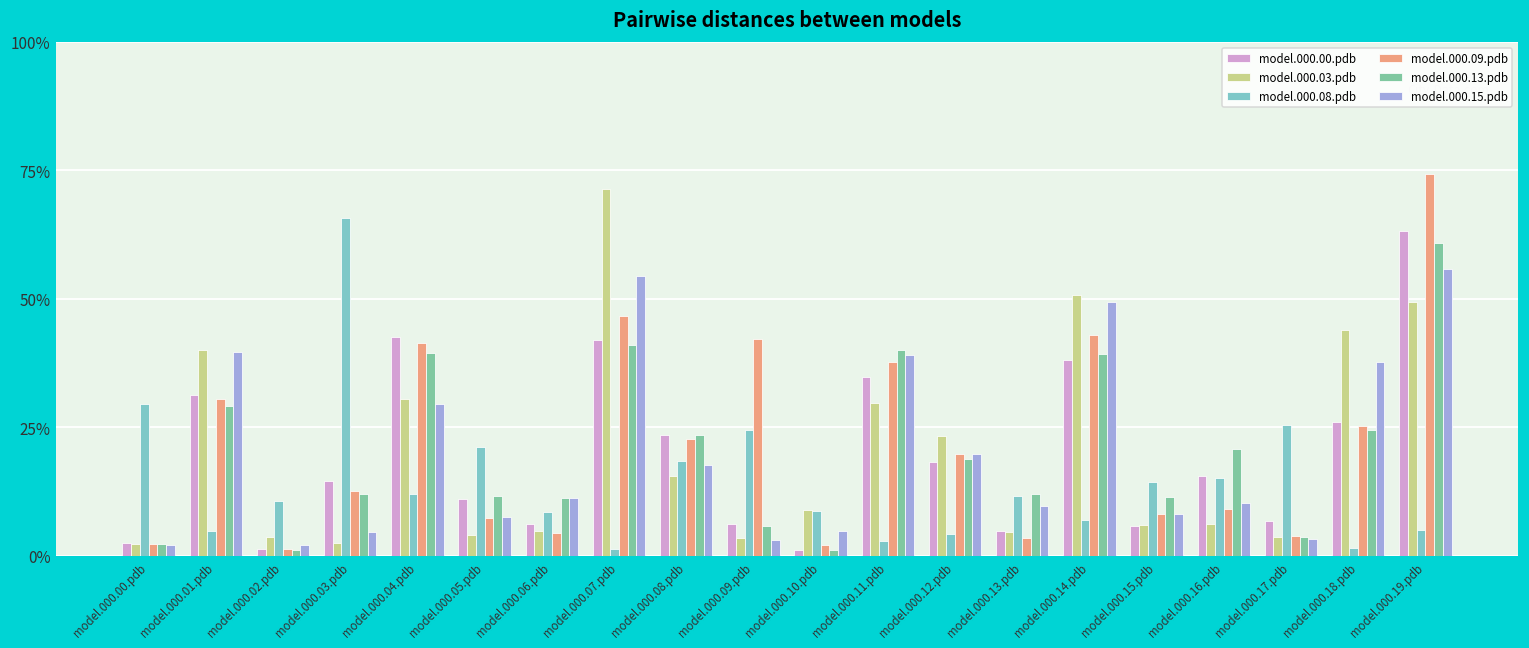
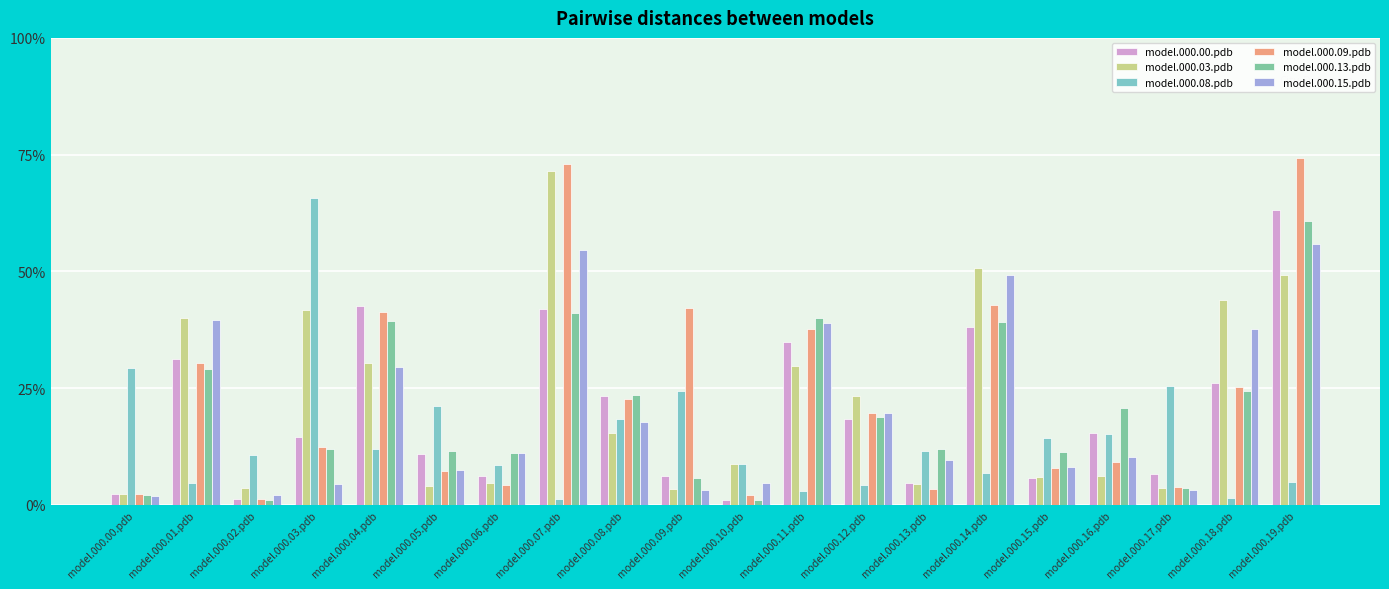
  {
    "model.000.03.pdb": {
      "model.000.00.pdb": "2%",
      "model.000.01.pdb": "40%",
      "model.000.02.pdb": "4%",
-     "model.000.03.pdb": "3%",
+     "model.000.03.pdb": "42%",
      "model.000.04.pdb": "30%",
      "model.000.05.pdb": "4%",
      "model.000.06.pdb": "5%",
      "model.000.07.pdb": "71%",
      "model.000.08.pdb": "16%",
      "model.000.09.pdb": "3%",
      "model.000.10.pdb": "9%",
      "model.000.11.pdb": "30%",
      "model.000.12.pdb": "23%",
      "model.000.13.pdb": "5%",
      "model.000.14.pdb": "51%",
      "model.000.15.pdb": "6%",
      "model.000.16.pdb": "6%",
      "model.000.17.pdb": "4%",
      "model.000.18.pdb": "44%",
      "model.000.19.pdb": "49%"
    },
    "model.000.09.pdb": {
      "model.000.00.pdb": "2%",
      "model.000.01.pdb": "30%",
      "model.000.02.pdb": "1%",
      "model.000.03.pdb": "13%",
      "model.000.04.pdb": "41%",
      "model.000.05.pdb": "7%",
      "model.000.06.pdb": "4%",
-     "model.000.07.pdb": "47%",
+     "model.000.07.pdb": "73%",
      "model.000.08.pdb": "23%",
      "model.000.09.pdb": "42%",
      "model.000.10.pdb": "2%",
      "model.000.11.pdb": "38%",
      "model.000.12.pdb": "20%",
      "model.000.13.pdb": "3%",
      "model.000.14.pdb": "43%",
      "model.000.15.pdb": "8%",
      "model.000.16.pdb": "9%",
      "model.000.17.pdb": "4%",
      "model.000.18.pdb": "25%",
      "model.000.19.pdb": "74%"
    }
  }
